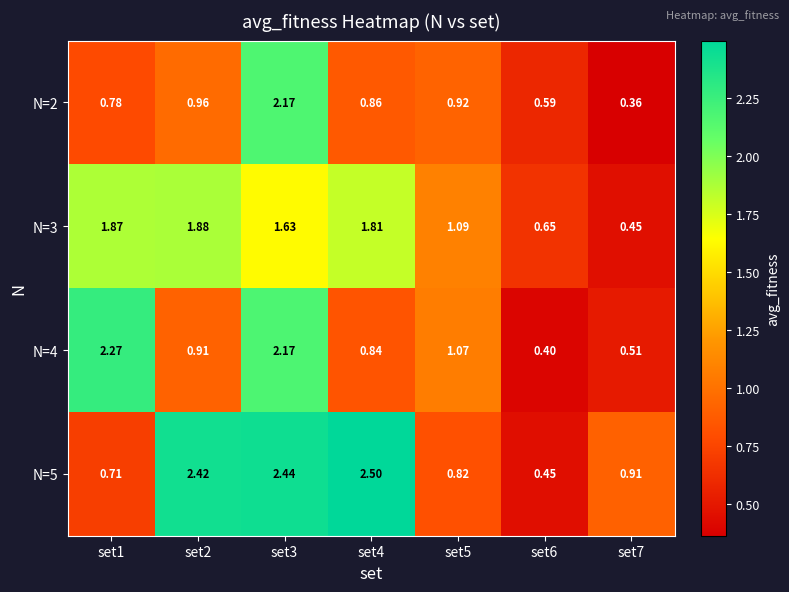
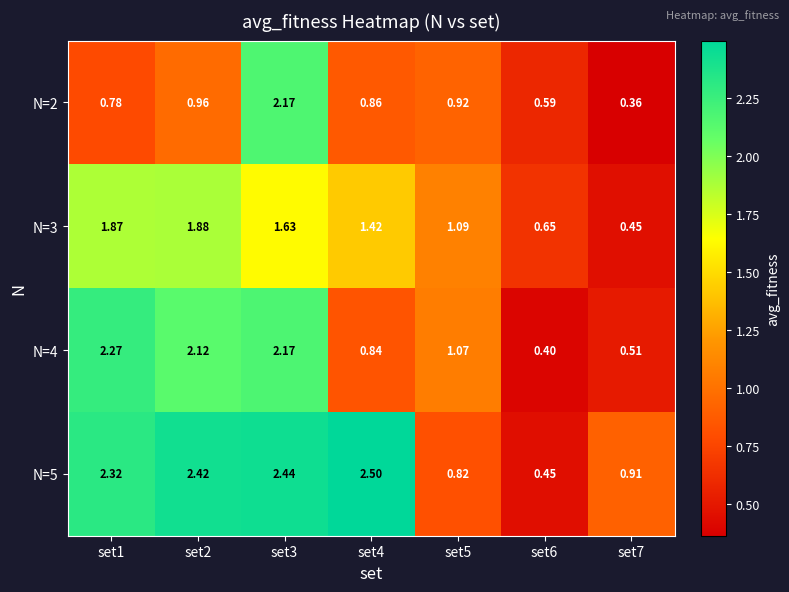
  {
    "N=2": {
      "set1": 0.78,
      "set2": 0.96,
      "set3": 2.17,
      "set4": 0.86,
      "set5": 0.92,
      "set6": 0.59,
      "set7": 0.36
    },
    "N=3": {
      "set1": 1.87,
      "set2": 1.88,
      "set3": 1.63,
-     "set4": 1.81,
+     "set4": 1.42,
      "set5": 1.09,
      "set6": 0.65,
      "set7": 0.45
    },
    "N=4": {
      "set1": 2.27,
-     "set2": 0.91,
+     "set2": 2.12,
      "set3": 2.17,
      "set4": 0.84,
      "set5": 1.07,
      "set6": 0.40,
      "set7": 0.51
    },
    "N=5": {
-     "set1": 0.71,
+     "set1": 2.32,
      "set2": 2.42,
      "set3": 2.44,
      "set4": 2.50,
      "set5": 0.82,
      "set6": 0.45,
      "set7": 0.91
    }
  }
